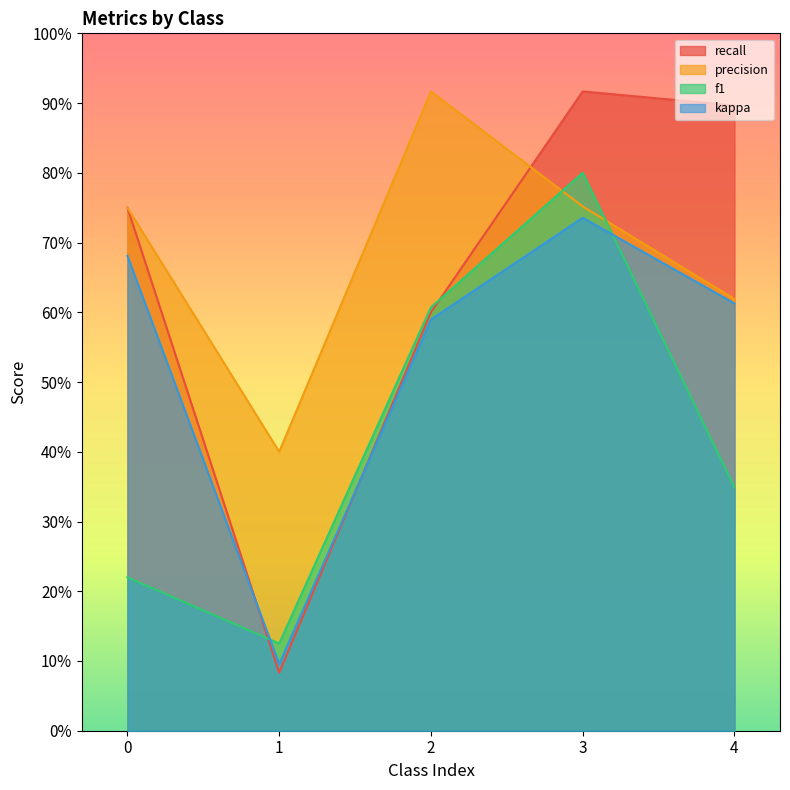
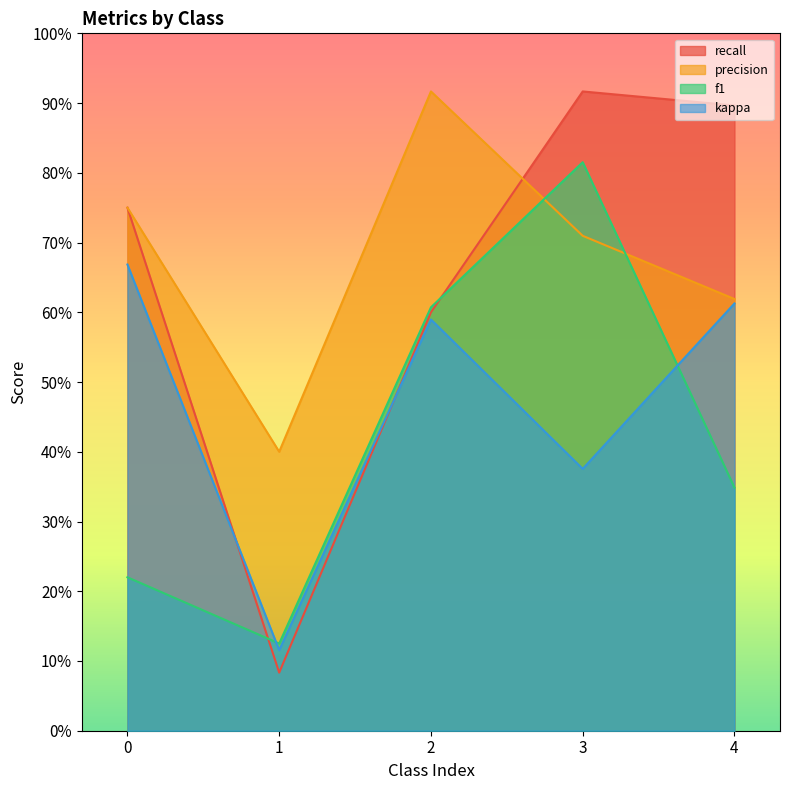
  {
    "recall": {
      "1": "8%",
      "2": "60%",
      "3": "92%"
    },
    "precision": {
      "1": "40%",
      "2": "92%",
-     "3": "75%",
+     "3": "71%",
      "4": "62%"
    },
    "f1": {
      "0": "22%",
      "1": "13%",
      "2": "61%",
-     "3": "80%",
+     "3": "82%",
      "4": "35%"
    },
    "kappa": {
-     "0": "68%",
-     "1": "10%",
+     "0": "67%",
+     "1": "12%",
      "2": "59%",
-     "3": "74%",
+     "3": "38%",
      "4": "61%"
    }
  }
